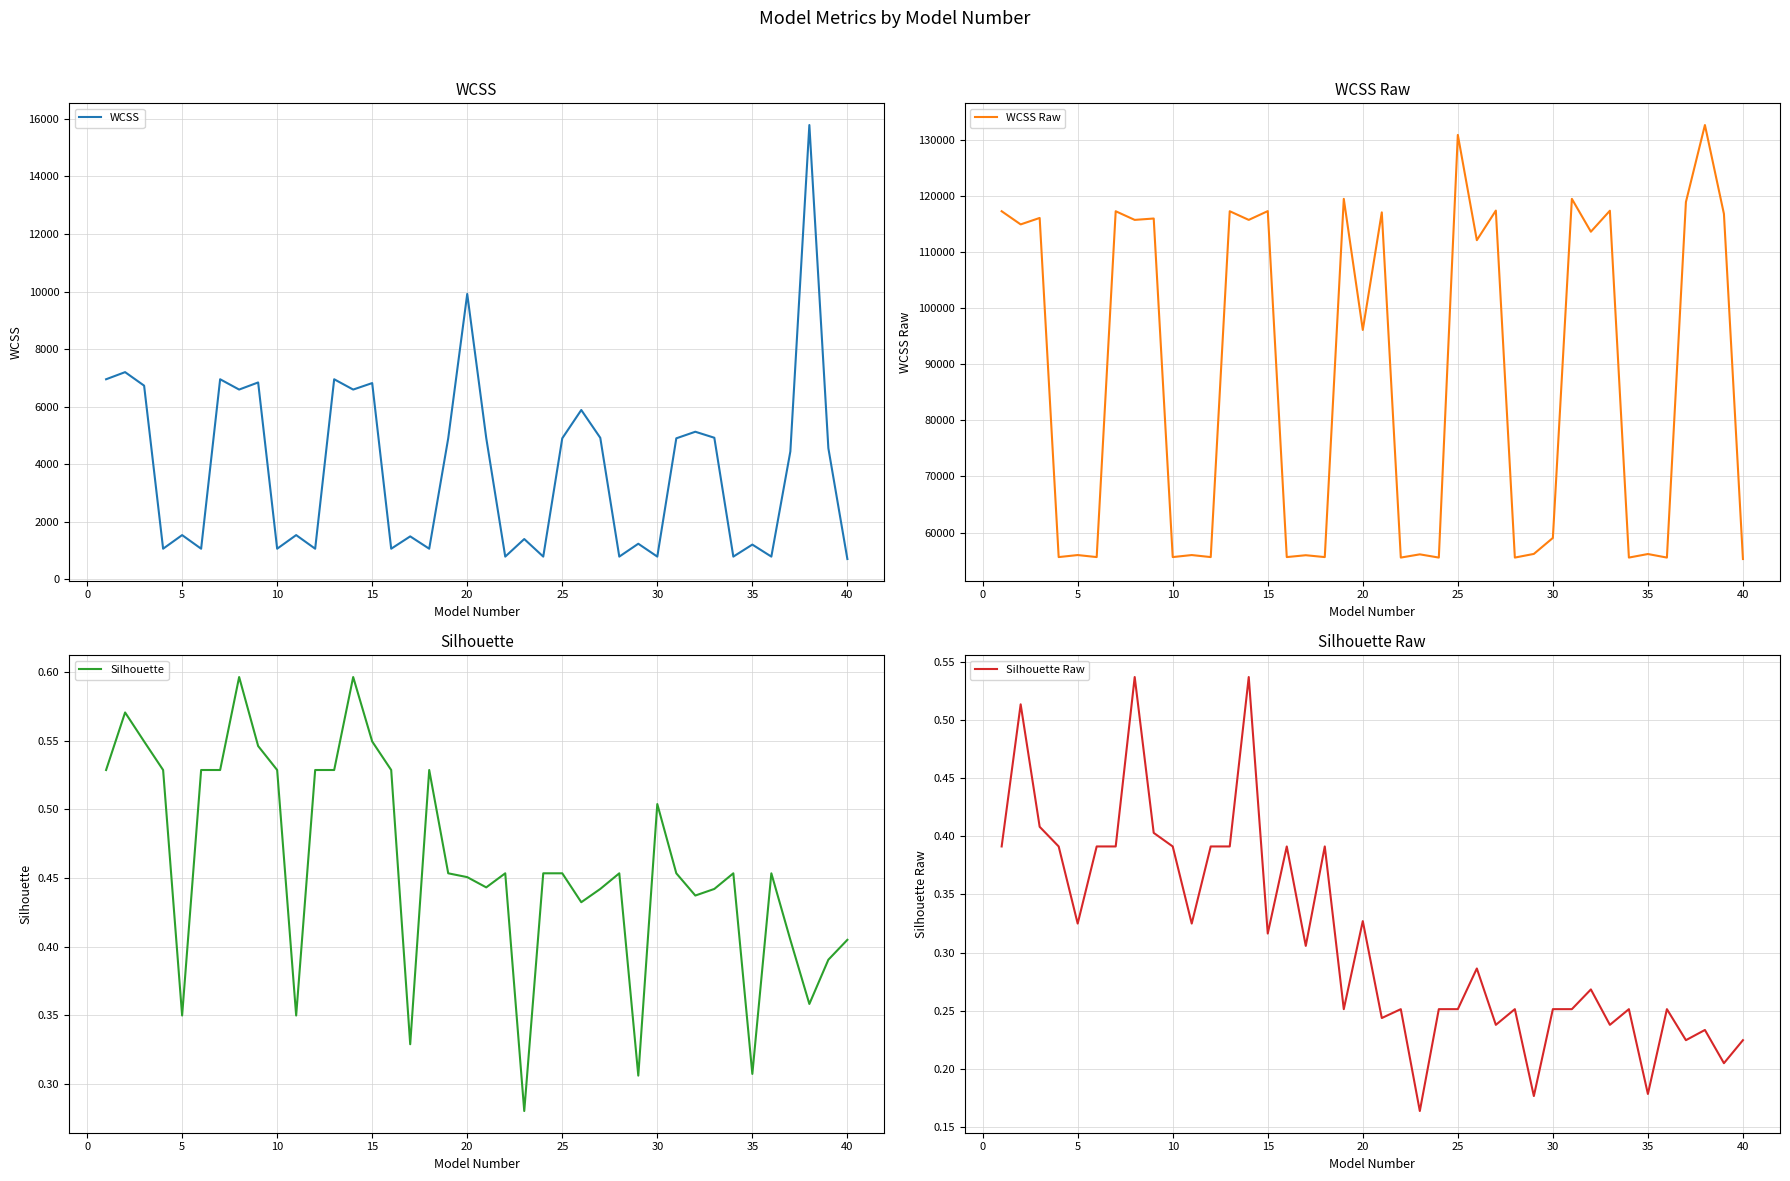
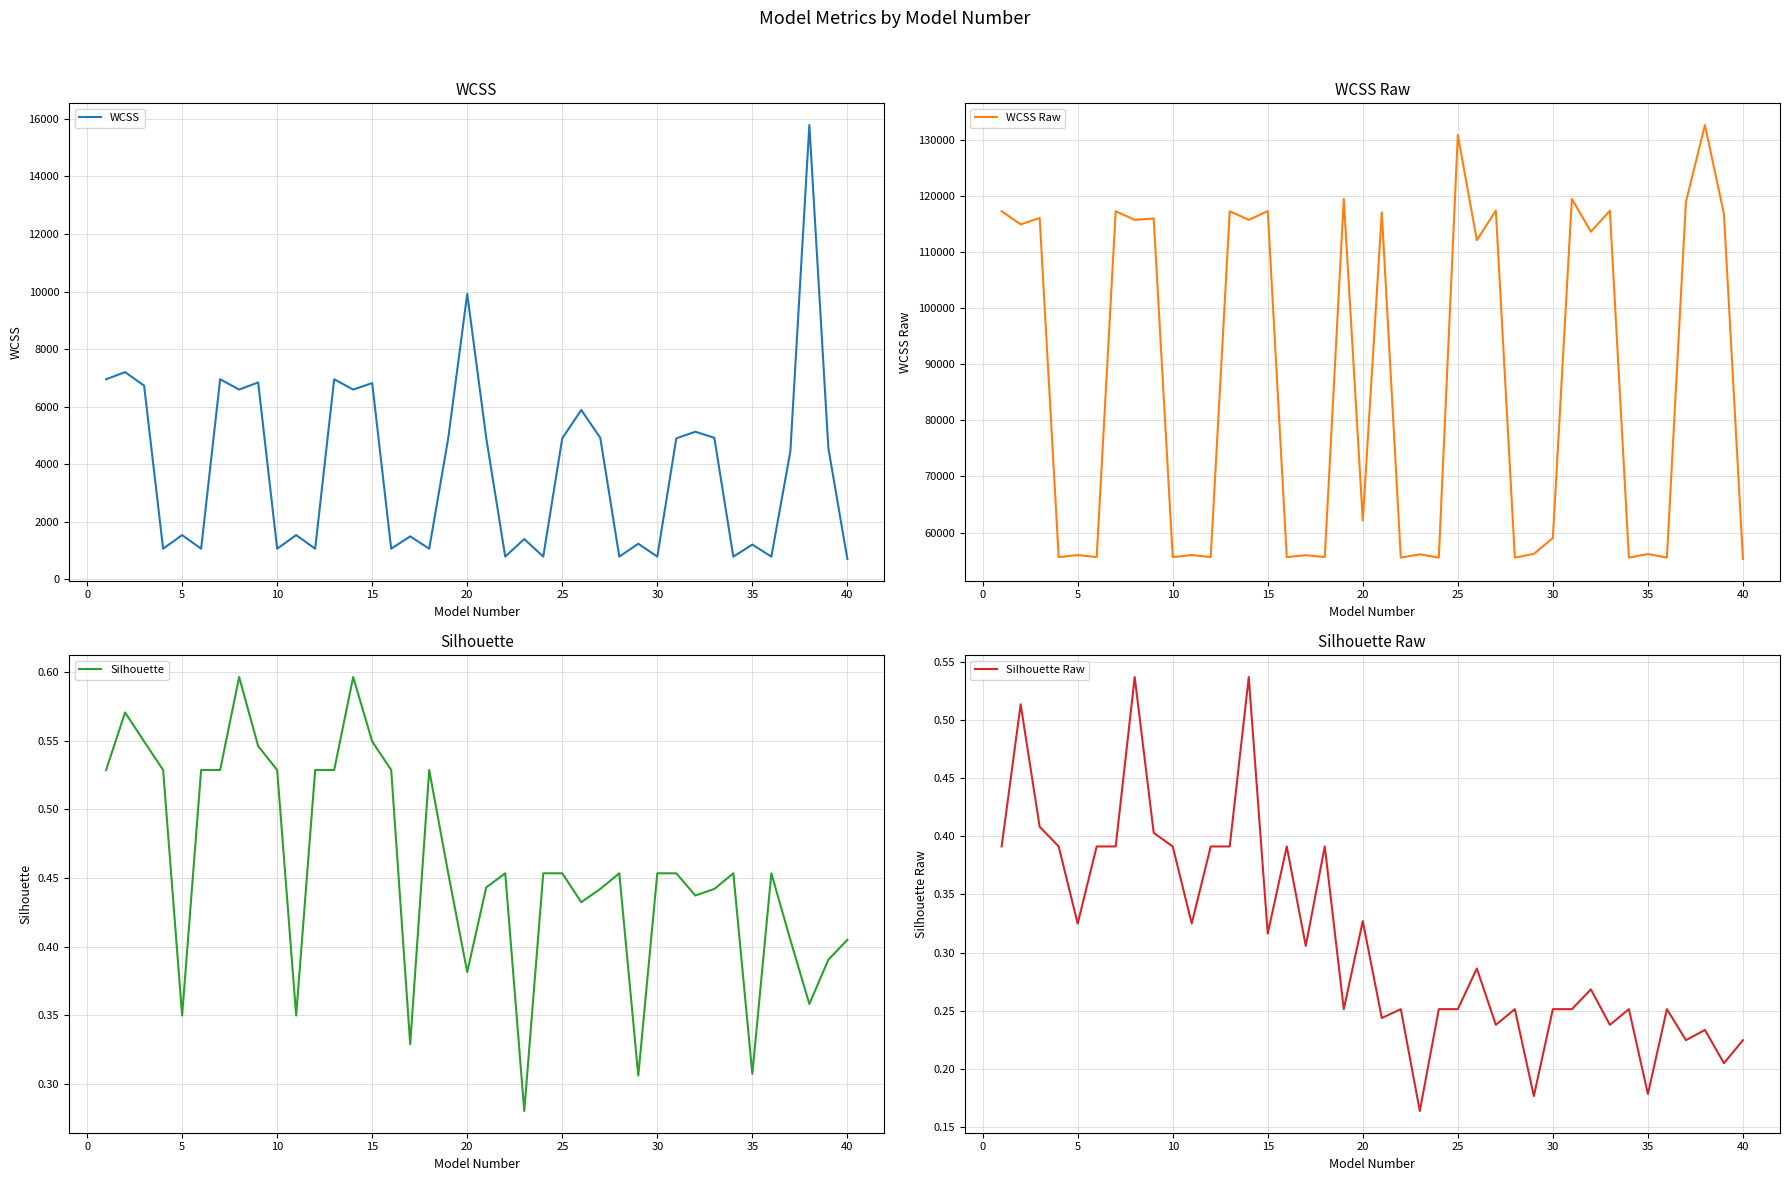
  {
    "WCSS": {
      "5": 1500,
      "10": 1100,
      "15": 6800,
      "20": 9900,
      "25": 4900,
      "30": 800,
      "35": 1200,
      "40": 700
    },
    "WCSS Raw": {
      "5": 56000,
      "10": 56000,
      "15": 117000,
-     "20": 96000,
+     "20": 62000,
      "25": 131000,
      "30": 59000,
      "35": 56000,
      "40": 55000
    },
    "Silhouette": {
      "5": 0.350,
      "10": 0.529,
      "15": 0.549,
-     "20": 0.451,
+     "20": 0.382,
      "25": 0.453,
-     "30": 0.504,
+     "30": 0.453,
      "35": 0.307,
      "40": 0.405
    },
    "Silhouette Raw": {
      "5": 0.325,
      "10": 0.391,
      "15": 0.316,
      "20": 0.327,
      "25": 0.251,
      "30": 0.251,
      "35": 0.179,
      "40": 0.225
    }
  }
